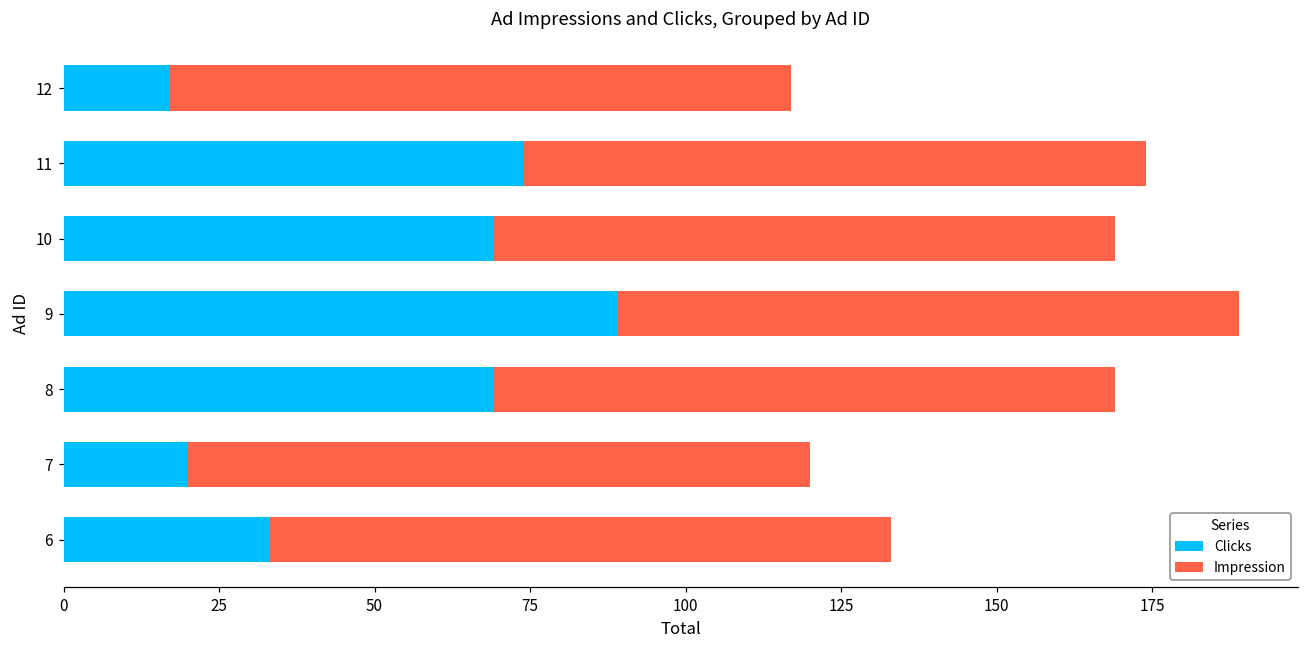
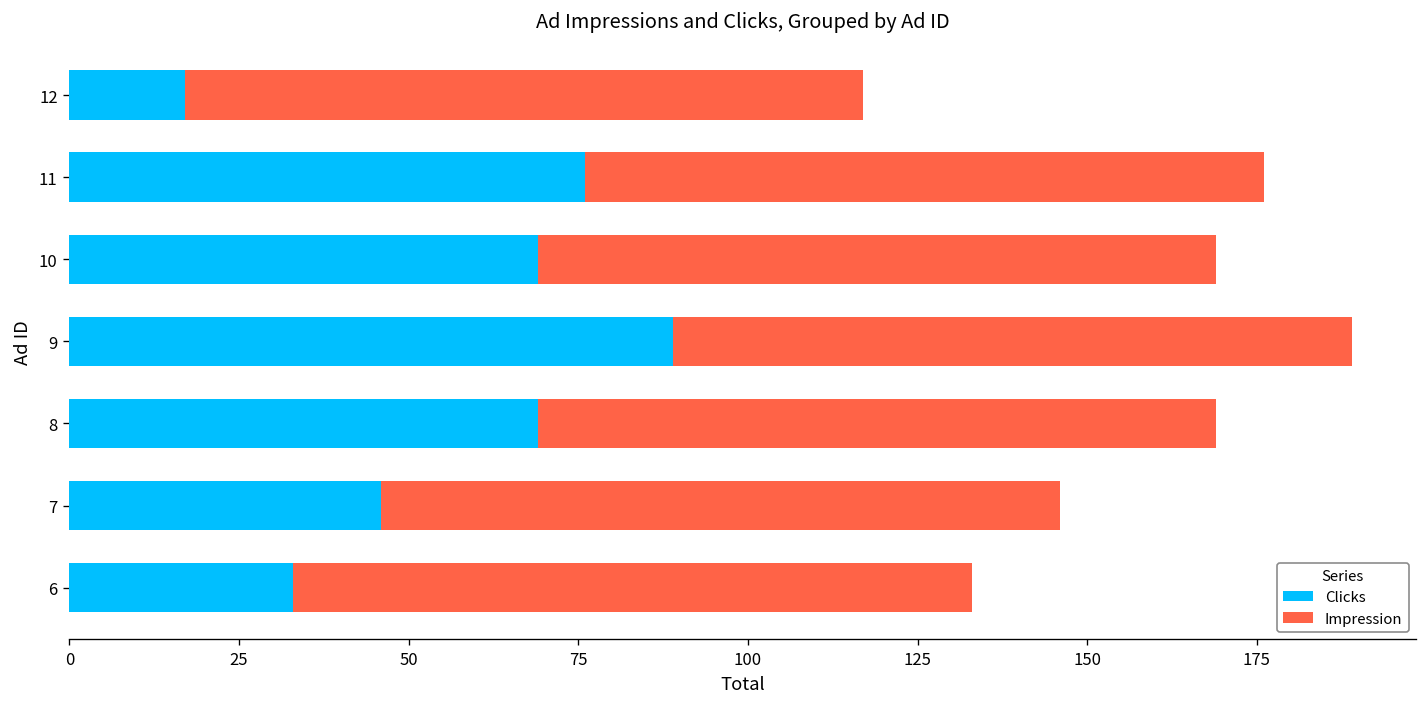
  {
    "Clicks": {
      "12": 17,
-     "11": 74,
+     "11": 76,
      "10": 69,
      "9": 89,
      "8": 69,
-     "7": 20,
+     "7": 46,
      "6": 33
    },
    "Impression": {
      "12": 100,
      "11": 100,
      "10": 100,
      "9": 100,
      "8": 100,
      "7": 100,
      "6": 100
    }
  }
